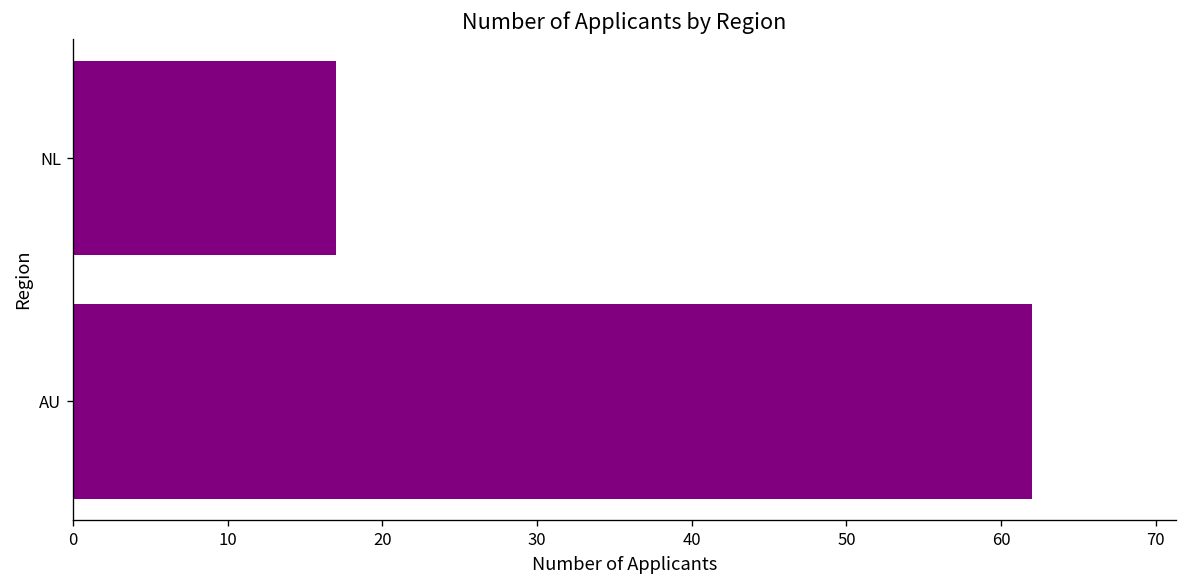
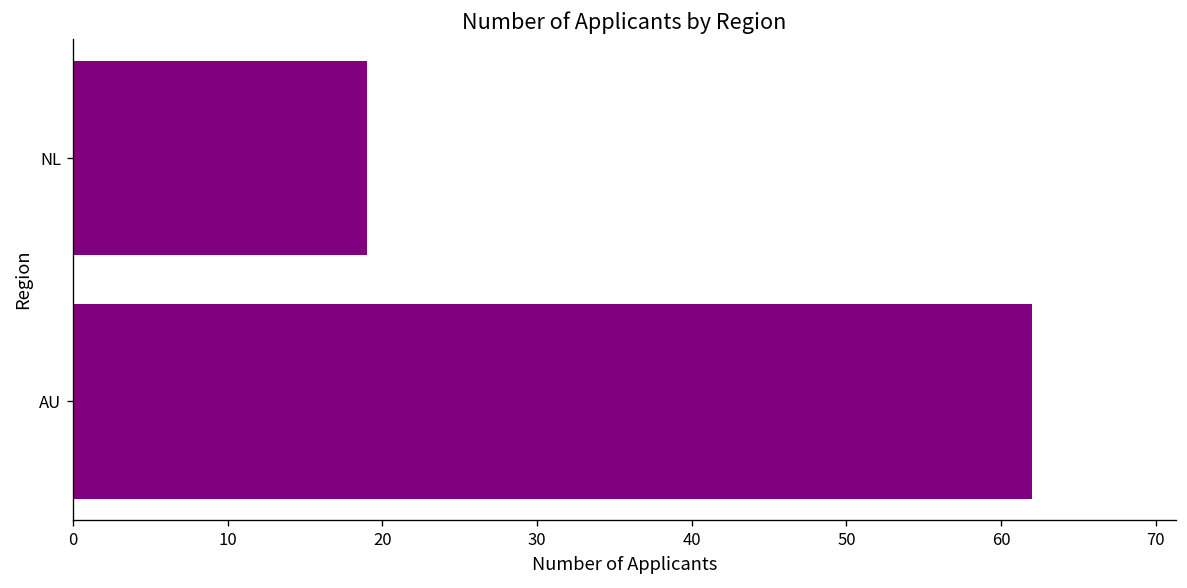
  {
-   "NL": 17,
+   "NL": 19,
    "AU": 62
  }
